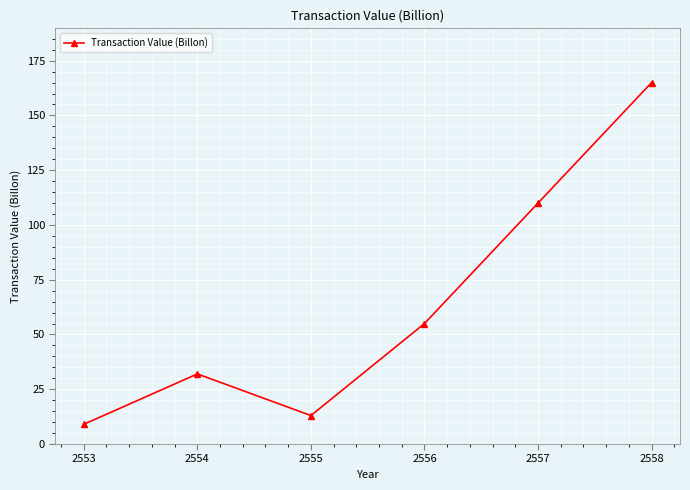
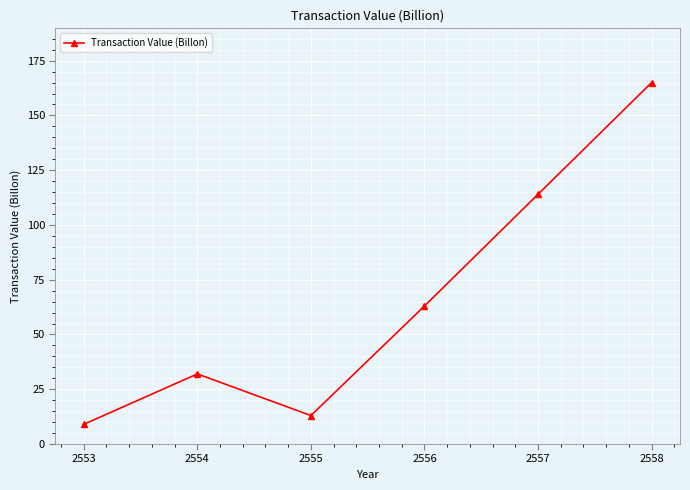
  {
    "2553": 9,
    "2554": 32,
    "2555": 13,
-   "2556": 55,
-   "2557": 110,
+   "2556": 63,
+   "2557": 114,
    "2558": 165
  }
